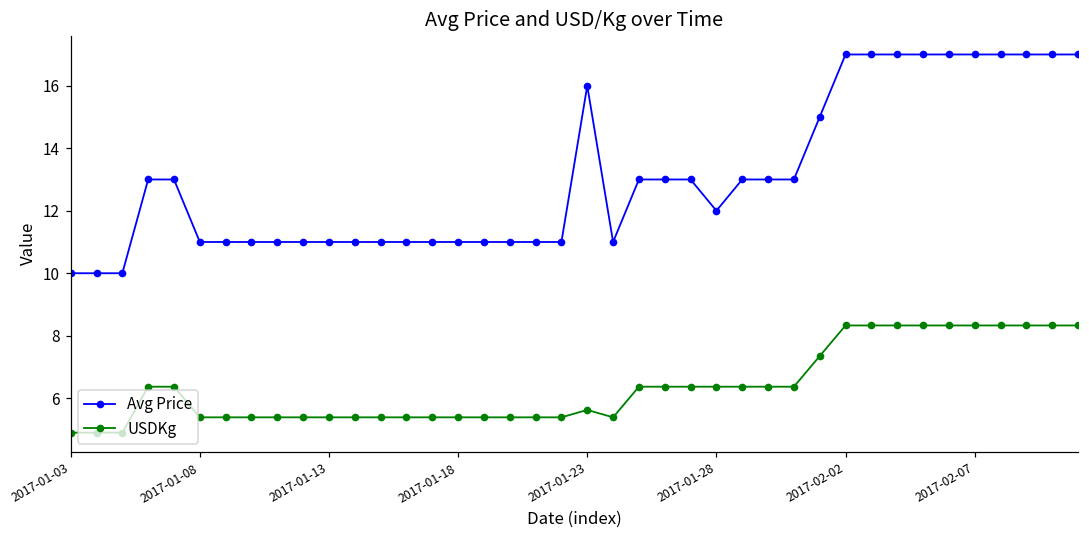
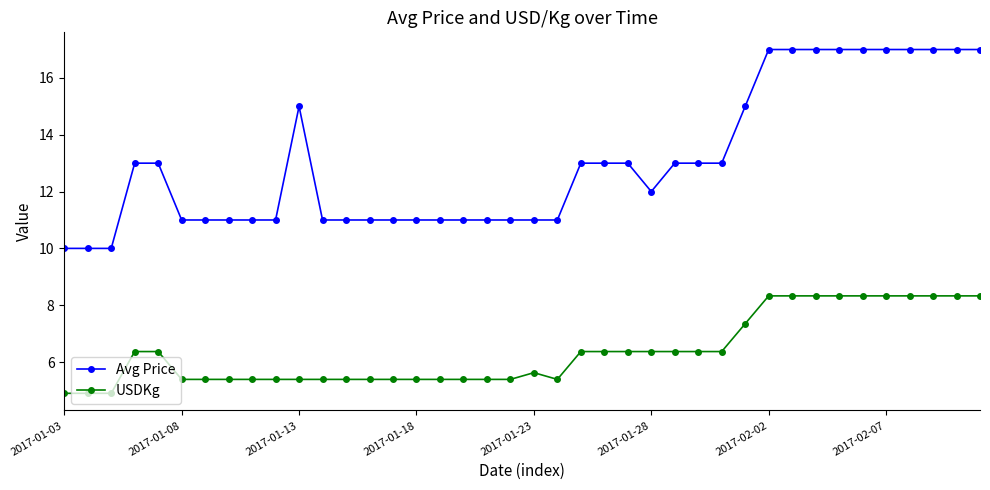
  {
    "Avg Price": {
      "2017-01-03": 10,
      "2017-01-08": 11,
-     "2017-01-13": 11,
+     "2017-01-13": 15,
      "2017-01-18": 11,
-     "2017-01-23": 16,
+     "2017-01-23": 11,
      "2017-01-28": 12,
      "2017-02-02": 17,
      "2017-02-07": 17
    },
    "USDKg": {
      "2017-01-03": 4.9,
      "2017-01-08": 5.4,
      "2017-01-13": 5.4,
      "2017-01-18": 5.4,
      "2017-01-23": 5.6,
      "2017-01-28": 6.4,
      "2017-02-02": 8.3,
      "2017-02-07": 8.3
    }
  }
